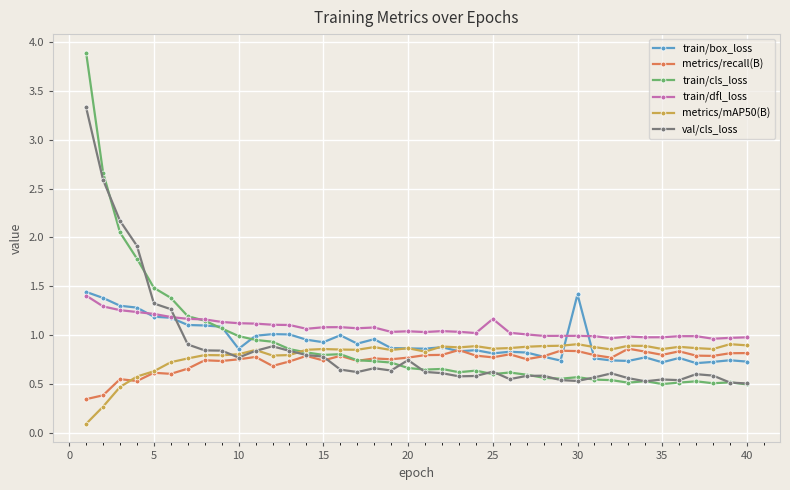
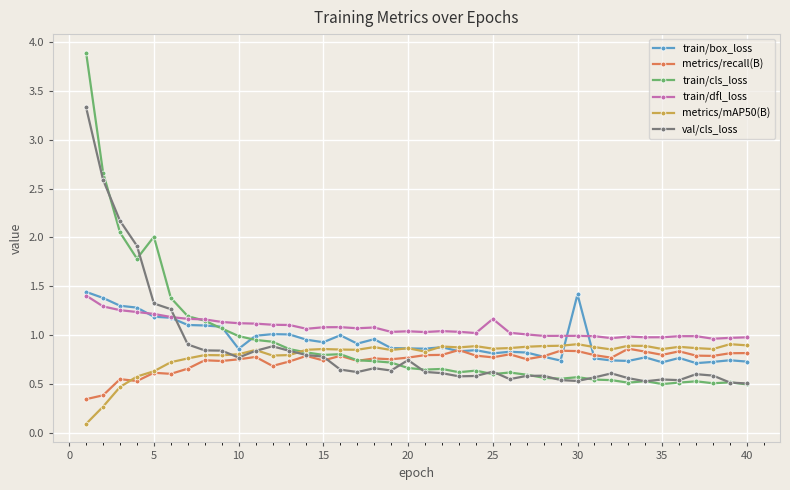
  {
    "train/box_loss": {
      "5": 1.2,
      "10": 0.9,
      "15": 0.9,
      "25": 0.8,
      "30": 1.4,
      "35": 0.7,
      "40": 0.7
    },
    "train/cls_loss": {
-     "5": 1.5,
+     "5": 2.0,
      "10": 1.0,
      "20": 0.7,
      "30": 0.6,
      "35": 0.5
    },
    "train/dfl_loss": {
      "5": 1.2,
      "10": 1.1,
      "15": 1.1,
      "20": 1.0,
      "25": 1.2,
      "30": 1.0,
      "35": 1.0,
      "40": 1.0
    },
    "val/cls_loss": {
      "5": 1.3,
      "30": 0.5,
      "35": 0.5
    }
  }
